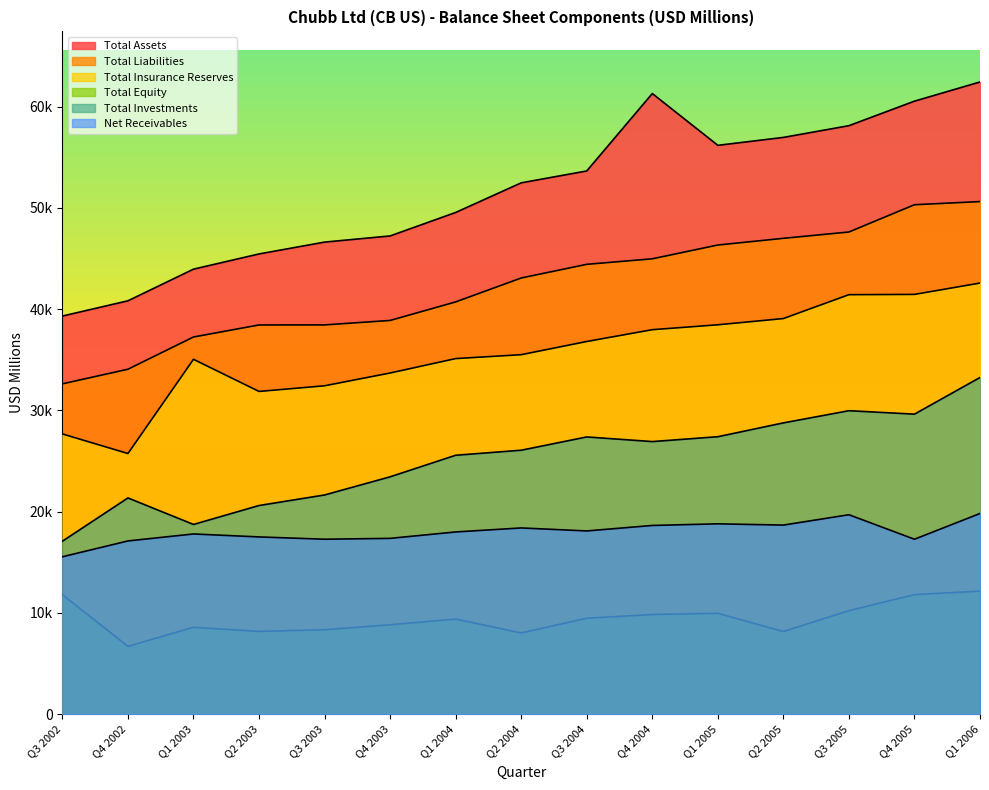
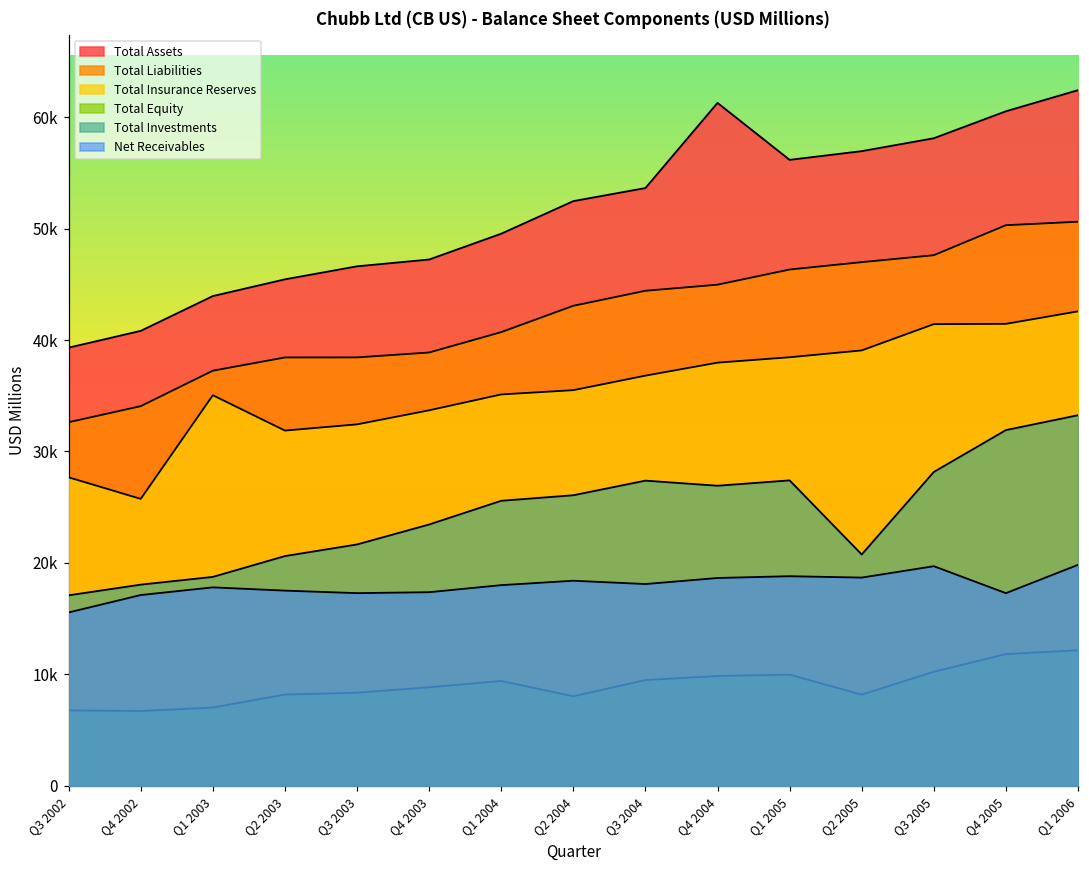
  {
    "Total Assets": {
      "Q3 2002": 39300,
      "Q4 2002": 40800,
      "Q1 2003": 44000,
      "Q2 2003": 45500,
      "Q3 2003": 46600,
      "Q4 2003": 47200,
      "Q1 2004": 49600,
      "Q2 2004": 52500,
      "Q3 2004": 53700,
      "Q4 2004": 61300,
      "Q1 2005": 56200,
      "Q2 2005": 57000,
      "Q3 2005": 58100,
      "Q4 2005": 60500,
      "Q1 2006": 62400
    },
    "Total Liabilities": {
      "Q3 2002": 32600,
      "Q4 2002": 34100,
      "Q1 2003": 37300,
      "Q2 2003": 38400,
      "Q3 2003": 38400,
      "Q4 2003": 38900,
      "Q1 2004": 40700,
      "Q2 2004": 43100,
      "Q3 2004": 44400,
      "Q4 2004": 45000,
      "Q1 2005": 46300,
      "Q2 2005": 47000,
      "Q3 2005": 47600,
      "Q4 2005": 50300,
      "Q1 2006": 50600
    },
    "Total Insurance Reserves": {
      "Q3 2002": 27700,
      "Q4 2002": 25700,
      "Q1 2003": 35100,
      "Q2 2003": 31900,
      "Q3 2003": 32400,
      "Q4 2003": 33700,
      "Q1 2004": 35100,
      "Q2 2004": 35500,
      "Q3 2004": 36800,
      "Q4 2004": 38000,
      "Q1 2005": 38500,
      "Q2 2005": 39100,
      "Q3 2005": 41400,
      "Q4 2005": 41500,
      "Q1 2006": 42600
    },
    "Total Equity": {
-     "Q3 2002": 11800,
+     "Q3 2002": 6800,
      "Q4 2002": 6700,
-     "Q1 2003": 8600,
+     "Q1 2003": 7000,
      "Q2 2003": 8200,
      "Q3 2003": 8300,
      "Q4 2003": 8800,
      "Q1 2004": 9400,
      "Q2 2004": 8000,
      "Q3 2004": 9500,
      "Q4 2004": 9800,
      "Q1 2005": 10000,
      "Q2 2005": 8200,
      "Q3 2005": 10200,
      "Q4 2005": 11800,
      "Q1 2006": 12200
    },
    "Total Investments": {
      "Q3 2002": 17100,
-     "Q4 2002": 21400,
+     "Q4 2002": 18000,
      "Q1 2003": 18700,
      "Q2 2003": 20600,
      "Q3 2003": 21700,
      "Q4 2003": 23400,
      "Q1 2004": 25600,
      "Q2 2004": 26100,
      "Q3 2004": 27400,
      "Q4 2004": 26900,
      "Q1 2005": 27400,
-     "Q2 2005": 28800,
-     "Q3 2005": 30000,
-     "Q4 2005": 29600,
+     "Q2 2005": 20800,
+     "Q3 2005": 28200,
+     "Q4 2005": 31900,
      "Q1 2006": 33300
    },
    "Net Receivables": {
      "Q3 2002": 15500,
      "Q4 2002": 17100,
      "Q1 2003": 17800,
      "Q2 2003": 17500,
      "Q3 2003": 17300,
      "Q4 2003": 17400,
      "Q1 2004": 18000,
      "Q2 2004": 18400,
      "Q3 2004": 18100,
      "Q4 2004": 18600,
      "Q1 2005": 18800,
      "Q2 2005": 18700,
      "Q3 2005": 19700,
      "Q4 2005": 17300,
      "Q1 2006": 19800
    }
  }
